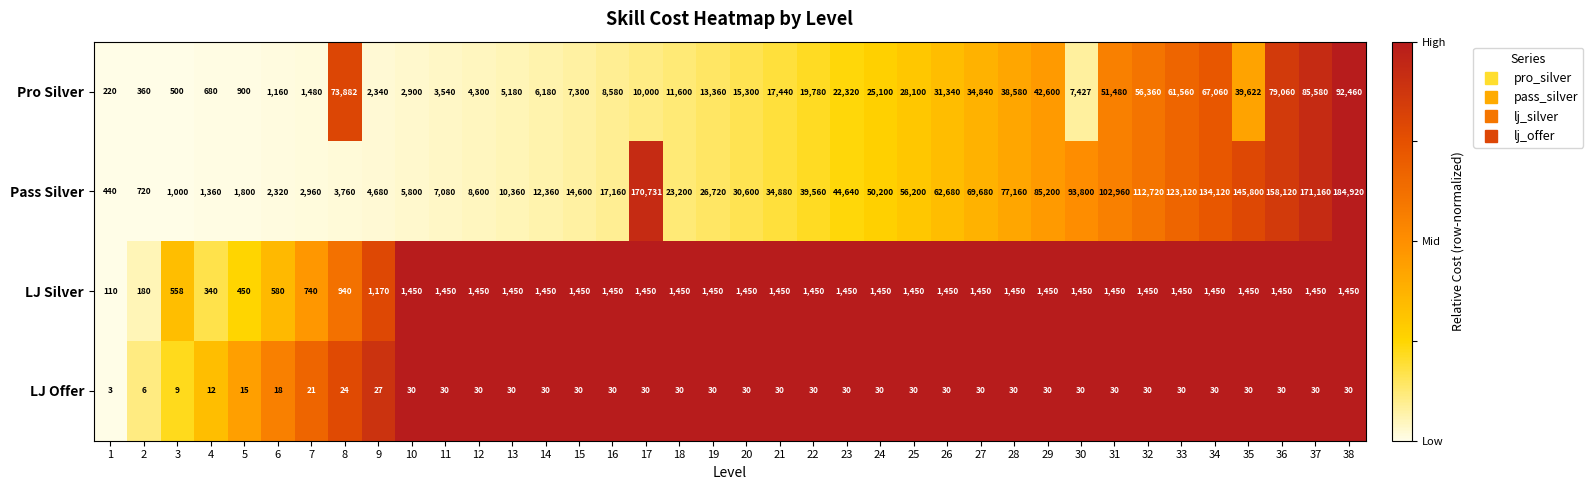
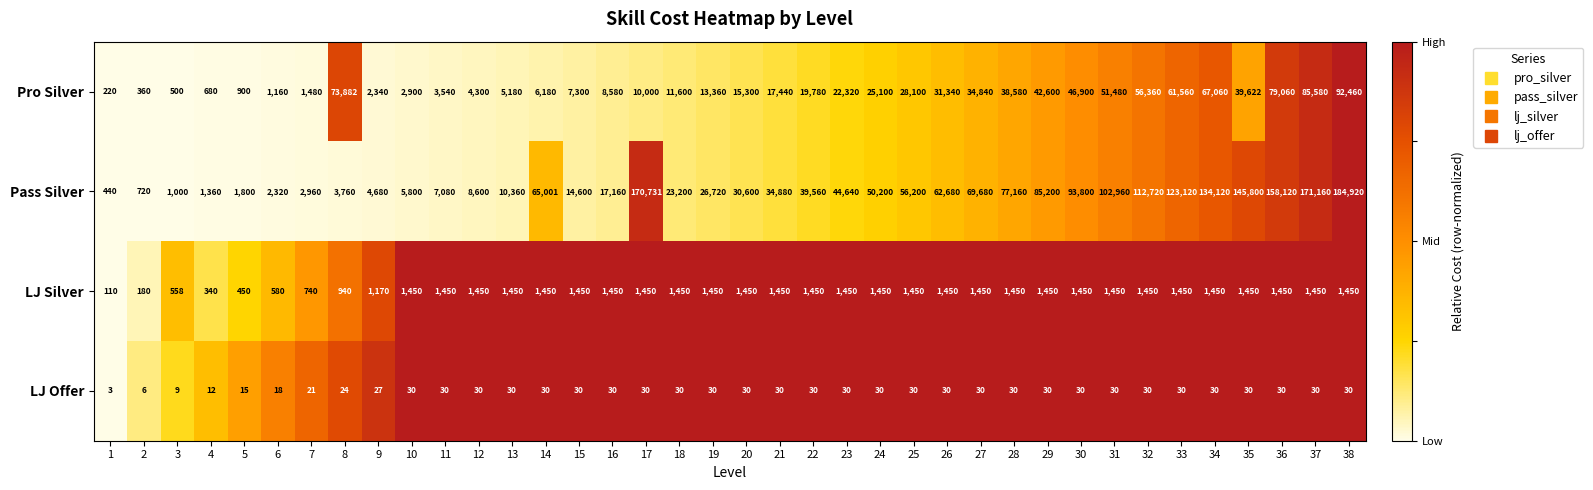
  {
    "Pro Silver": {
      "1": "220",
      "2": "360",
      "3": "500",
      "4": "680",
      "5": "900",
      "6": "1,160",
      "7": "1,480",
      "8": "73,882",
      "9": "2,340",
      "10": "2,900",
      "11": "3,540",
      "12": "4,300",
      "13": "5,180",
      "14": "6,180",
      "15": "7,300",
      "16": "8,580",
      "17": "10,000",
      "18": "11,600",
      "19": "13,360",
      "20": "15,300",
      "21": "17,440",
      "22": "19,780",
      "23": "22,320",
      "24": "25,100",
      "25": "28,100",
      "26": "31,340",
      "27": "34,840",
      "28": "38,580",
      "29": "42,600",
-     "30": "7,427",
+     "30": "46,900",
      "31": "51,480",
      "32": "56,360",
      "33": "61,560",
      "34": "67,060",
      "35": "39,622",
      "36": "79,060",
      "37": "85,580",
      "38": "92,460"
    },
    "Pass Silver": {
      "1": "440",
      "2": "720",
      "3": "1,000",
      "4": "1,360",
      "5": "1,800",
      "6": "2,320",
      "7": "2,960",
      "8": "3,760",
      "9": "4,680",
      "10": "5,800",
      "11": "7,080",
      "12": "8,600",
      "13": "10,360",
-     "14": "12,360",
+     "14": "65,001",
      "15": "14,600",
      "16": "17,160",
      "17": "170,731",
      "18": "23,200",
      "19": "26,720",
      "20": "30,600",
      "21": "34,880",
      "22": "39,560",
      "23": "44,640",
      "24": "50,200",
      "25": "56,200",
      "26": "62,680",
      "27": "69,680",
      "28": "77,160",
      "29": "85,200",
      "30": "93,800",
      "31": "102,960",
      "32": "112,720",
      "33": "123,120",
      "34": "134,120",
      "35": "145,800",
      "36": "158,120",
      "37": "171,160",
      "38": "184,920"
    },
    "LJ Silver": {
      "1": "110",
      "2": "180",
      "3": "558",
      "4": "340",
      "5": "450",
      "6": "580",
      "7": "740",
      "8": "940",
      "9": "1,170",
      "10": "1,450",
      "11": "1,450",
      "12": "1,450",
      "13": "1,450",
      "14": "1,450",
      "15": "1,450",
      "16": "1,450",
      "17": "1,450",
      "18": "1,450",
      "19": "1,450",
      "20": "1,450",
      "21": "1,450",
      "22": "1,450",
      "23": "1,450",
      "24": "1,450",
      "25": "1,450",
      "26": "1,450",
      "27": "1,450",
      "28": "1,450",
      "29": "1,450",
      "30": "1,450",
      "31": "1,450",
      "32": "1,450",
      "33": "1,450",
      "34": "1,450",
      "35": "1,450",
      "36": "1,450",
      "37": "1,450",
      "38": "1,450"
    },
    "LJ Offer": {
      "1": "3",
      "2": "6",
      "3": "9",
      "4": "12",
      "5": "15",
      "6": "18",
      "7": "21",
      "8": "24",
      "9": "27",
      "10": "30",
      "11": "30",
      "12": "30",
      "13": "30",
      "14": "30",
      "15": "30",
      "16": "30",
      "17": "30",
      "18": "30",
      "19": "30",
      "20": "30",
      "21": "30",
      "22": "30",
      "23": "30",
      "24": "30",
      "25": "30",
      "26": "30",
      "27": "30",
      "28": "30",
      "29": "30",
      "30": "30",
      "31": "30",
      "32": "30",
      "33": "30",
      "34": "30",
      "35": "30",
      "36": "30",
      "37": "30",
      "38": "30"
    }
  }
